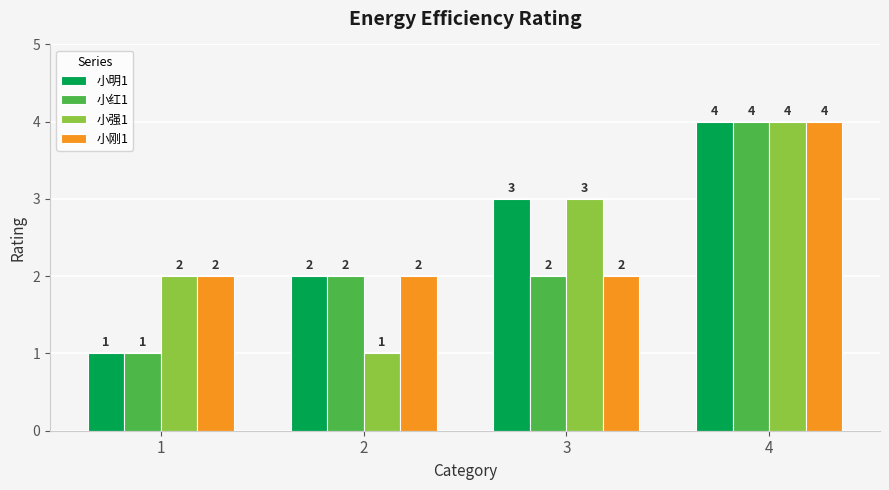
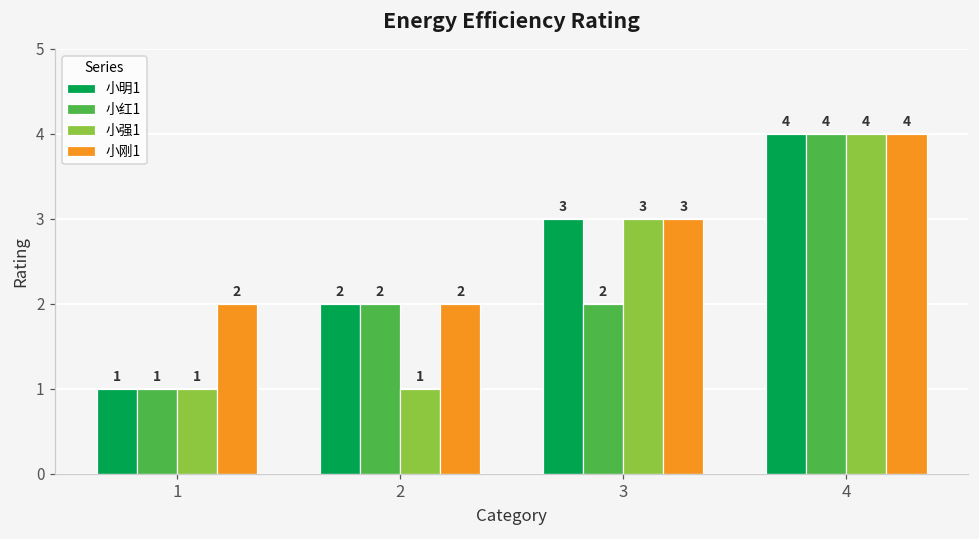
  {
    "小明1": {
      "1": 1,
      "2": 2,
      "3": 3,
      "4": 4
    },
    "小红1": {
      "1": 1,
      "2": 2,
      "3": 2,
      "4": 4
    },
    "小强1": {
-     "1": 2,
+     "1": 1,
      "2": 1,
      "3": 3,
      "4": 4
    },
    "小刚1": {
      "1": 2,
      "2": 2,
-     "3": 2,
+     "3": 3,
      "4": 4
    }
  }
